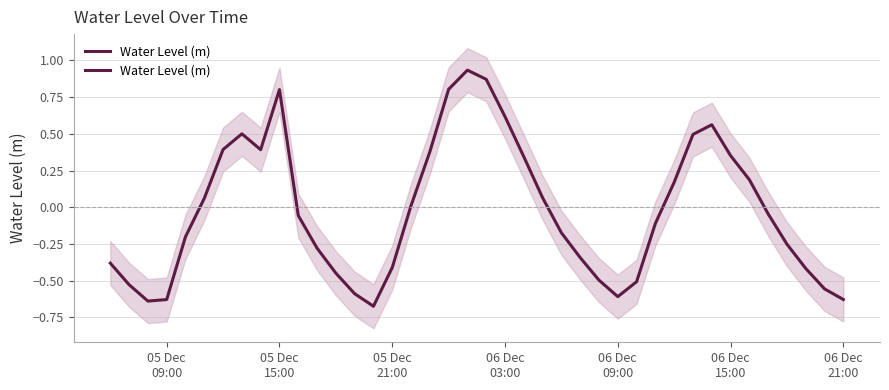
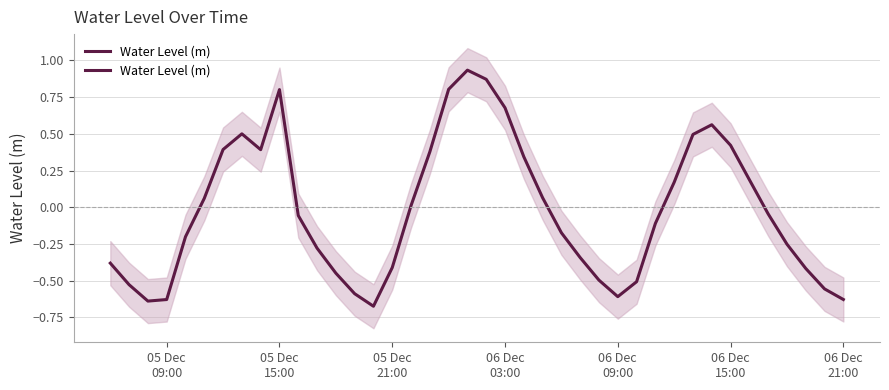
  {
    "Water Level (m)": {
      "05 Dec 09:00": -0.63,
      "05 Dec 15:00": 0.80,
      "05 Dec 21:00": -0.41,
-     "06 Dec 03:00": 0.62,
+     "06 Dec 03:00": 0.68,
      "06 Dec 09:00": -0.61,
-     "06 Dec 15:00": 0.35,
+     "06 Dec 15:00": 0.42,
      "06 Dec 21:00": -0.63
    }
  }
